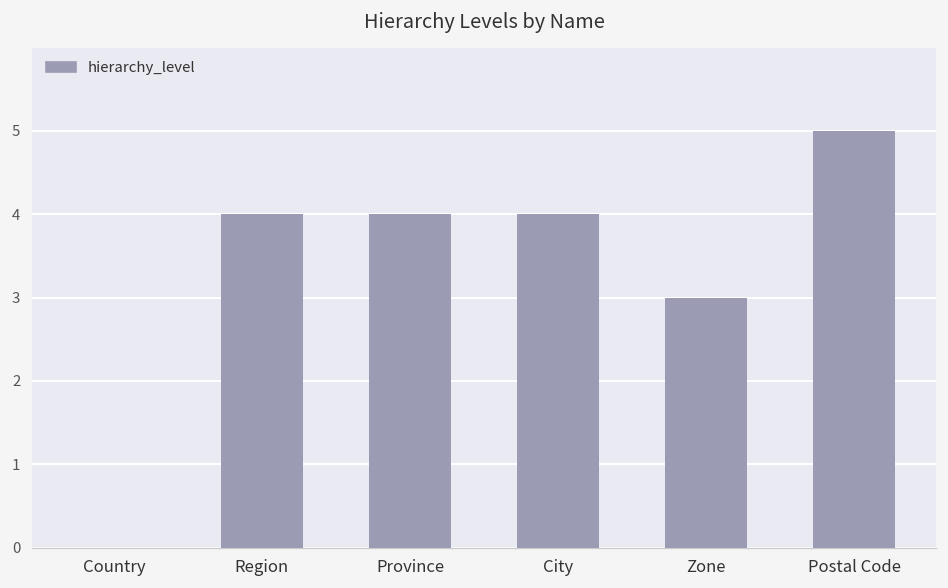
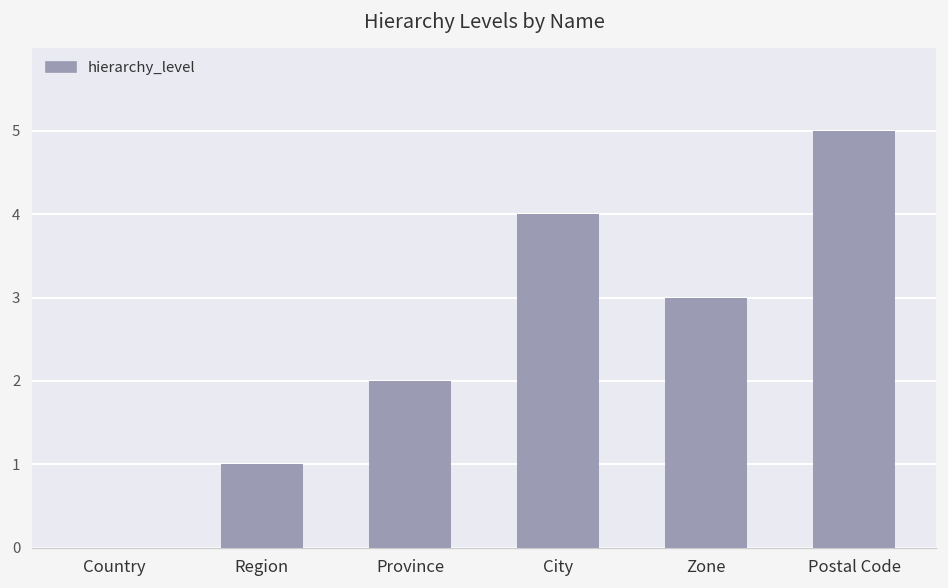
  {
    "Country": 0,
-   "Region": 4,
-   "Province": 4,
+   "Region": 1,
+   "Province": 2,
    "City": 4,
    "Zone": 3,
    "Postal Code": 5
  }
